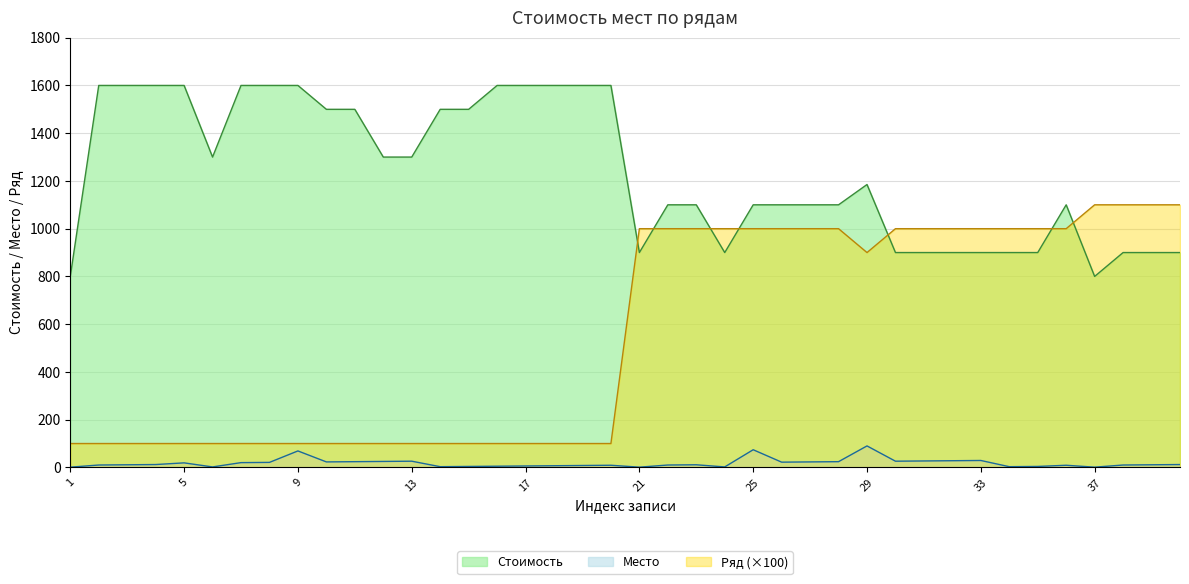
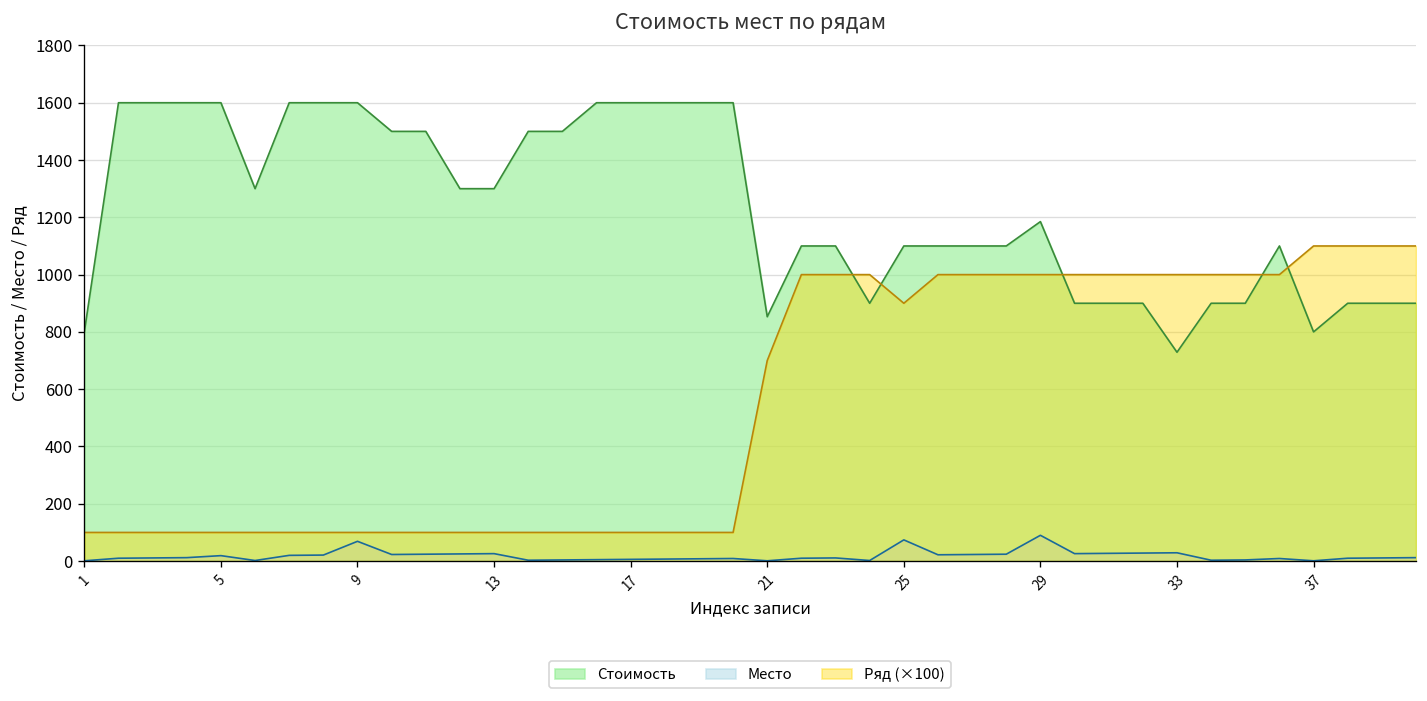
  {
    "Стоимость": {
      "1": 800,
      "5": 1600,
      "9": 1600,
      "13": 1300,
      "17": 1600,
-     "21": 900,
+     "21": 850,
      "25": 1100,
      "29": 1190,
-     "33": 900,
+     "33": 730,
      "37": 800
    },
    "Место": {
      "1": 0,
      "5": 20,
      "9": 70,
      "13": 30,
      "17": 10,
      "21": 0,
      "25": 70,
      "29": 90,
      "33": 30,
      "37": 0
    },
    "Ряд (×100)": {
      "1": 100,
      "5": 100,
      "9": 100,
      "13": 100,
      "17": 100,
-     "21": 1000,
-     "25": 1000,
-     "29": 900,
+     "21": 700,
+     "25": 900,
+     "29": 1000,
      "33": 1000,
      "37": 1100
    }
  }
